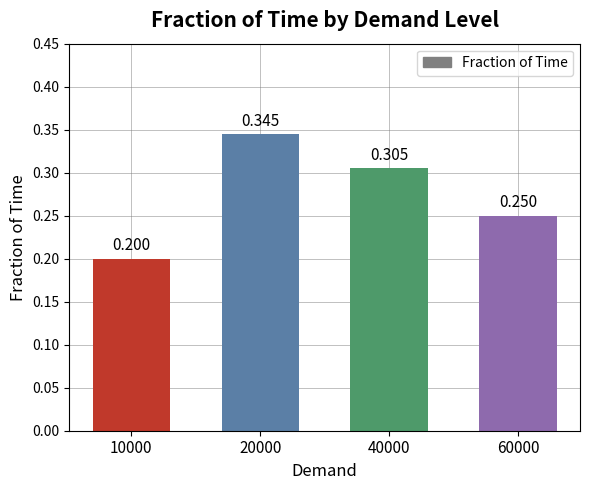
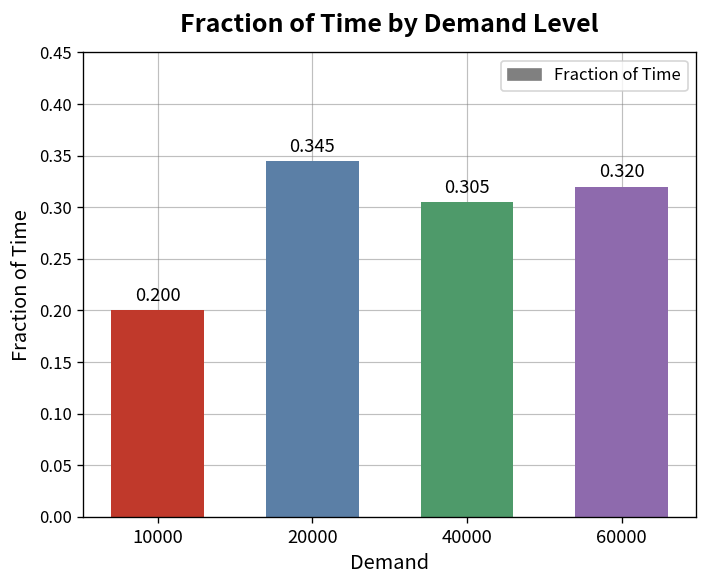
  {
    "10000": 0.200,
    "20000": 0.345,
    "40000": 0.305,
-   "60000": 0.250
+   "60000": 0.320
  }
